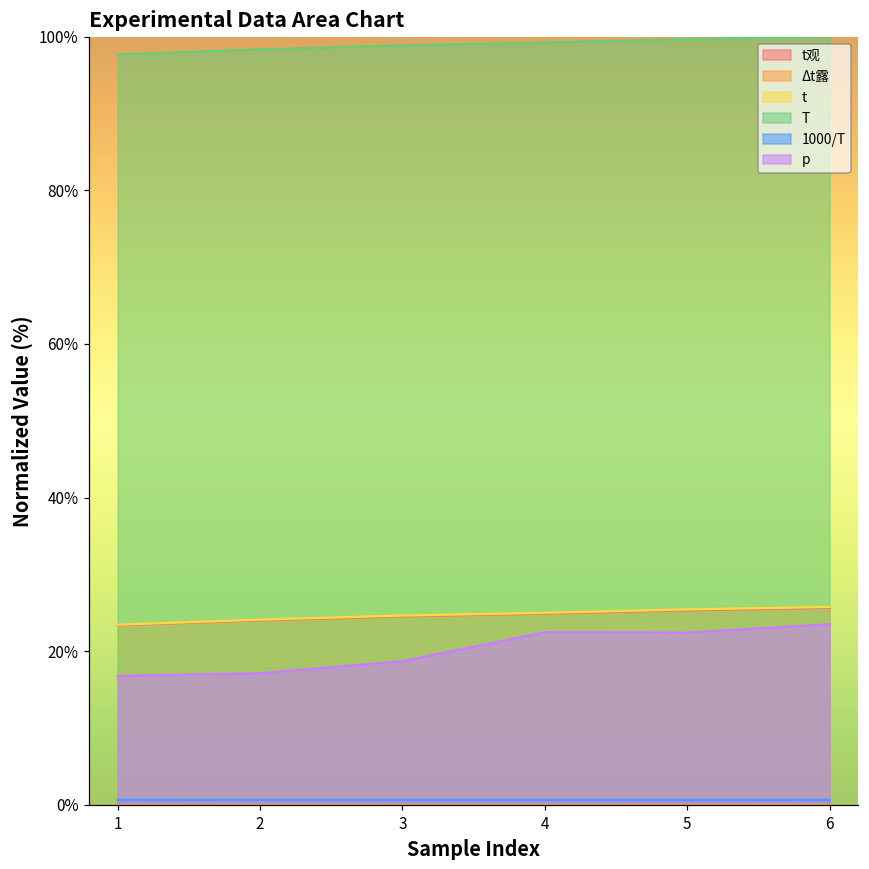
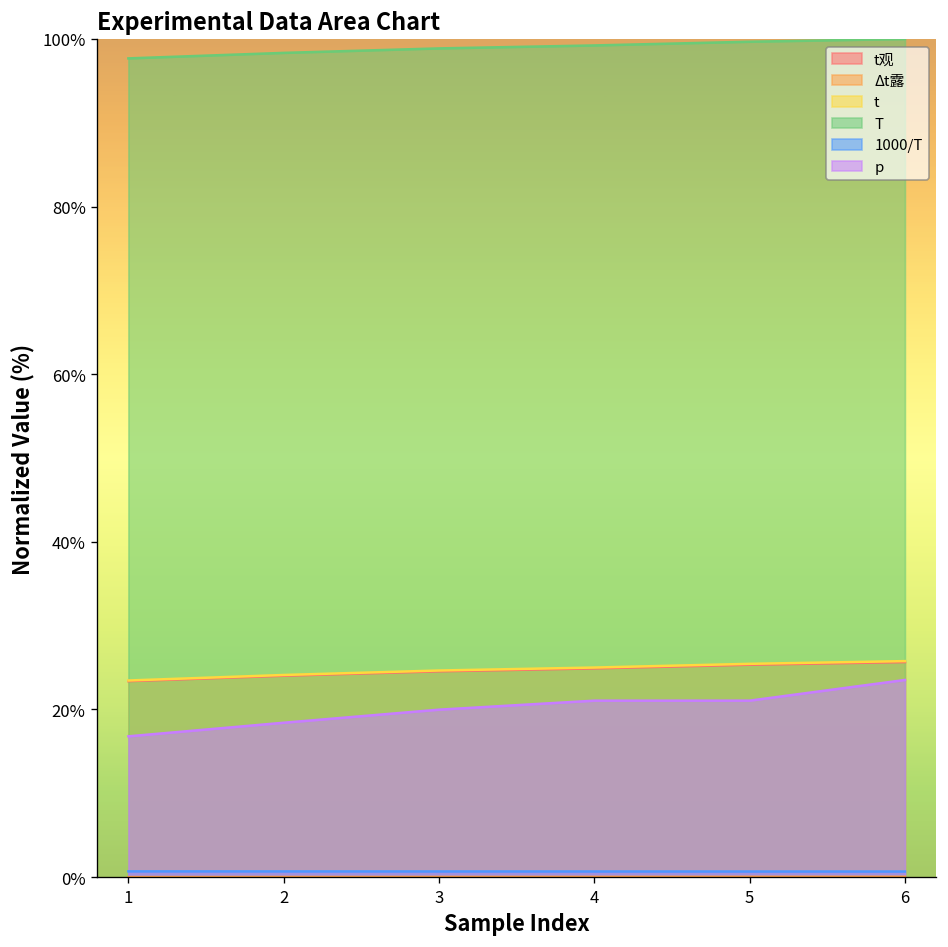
  {
    "T": {
      "1": "98%",
      "2": "98%",
      "3": "99%",
      "4": "99%",
      "5": "100%",
      "6": "100%"
    },
    "1000/T": {
      "1": "1%",
      "2": "1%",
      "3": "1%",
      "4": "1%",
      "5": "1%",
      "6": "1%"
    },
    "p": {
      "1": "17%",
-     "2": "17%",
-     "3": "19%",
-     "4": "22%",
-     "5": "22%",
+     "2": "18%",
+     "3": "20%",
+     "4": "21%",
+     "5": "21%",
      "6": "24%"
    }
  }
